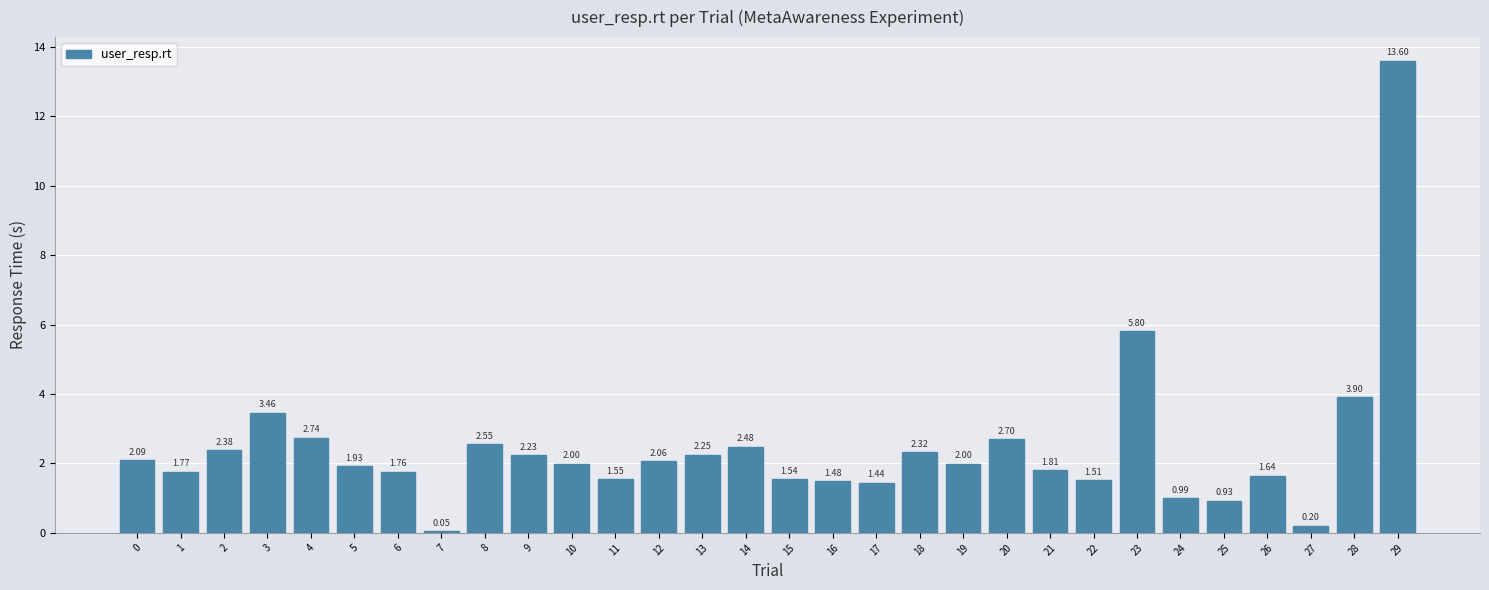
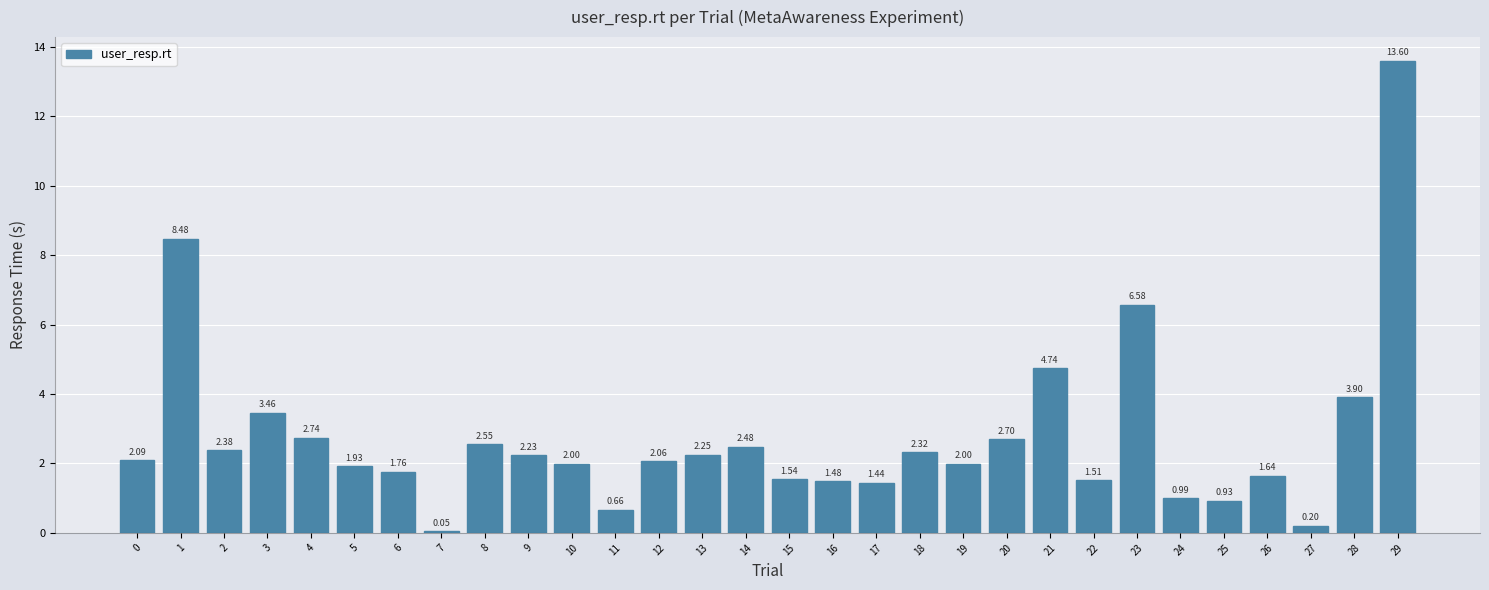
  {
    "0": 2.09,
-   "1": 1.77,
+   "1": 8.48,
    "2": 2.38,
    "3": 3.46,
    "4": 2.74,
    "5": 1.93,
    "6": 1.76,
    "7": 0.05,
    "8": 2.55,
    "9": 2.23,
    "10": 2.00,
-   "11": 1.55,
+   "11": 0.66,
    "12": 2.06,
    "13": 2.25,
    "14": 2.48,
    "15": 1.54,
    "16": 1.48,
    "17": 1.44,
    "18": 2.32,
    "19": 2.00,
    "20": 2.70,
-   "21": 1.81,
+   "21": 4.74,
    "22": 1.51,
-   "23": 5.80,
+   "23": 6.58,
    "24": 0.99,
    "25": 0.93,
    "26": 1.64,
    "27": 0.20,
    "28": 3.90,
    "29": 13.60
  }
